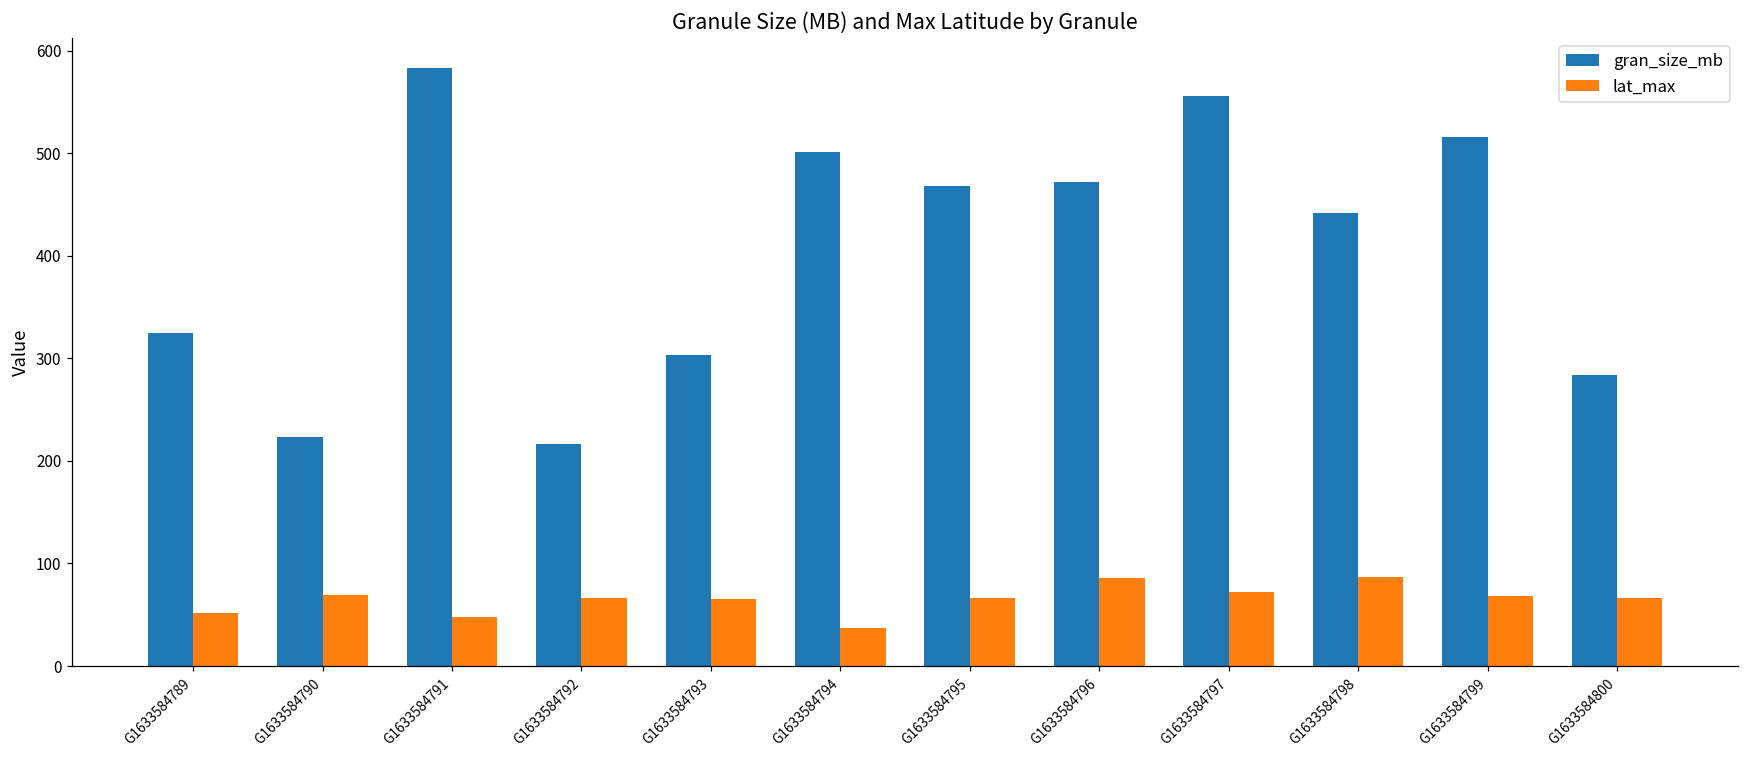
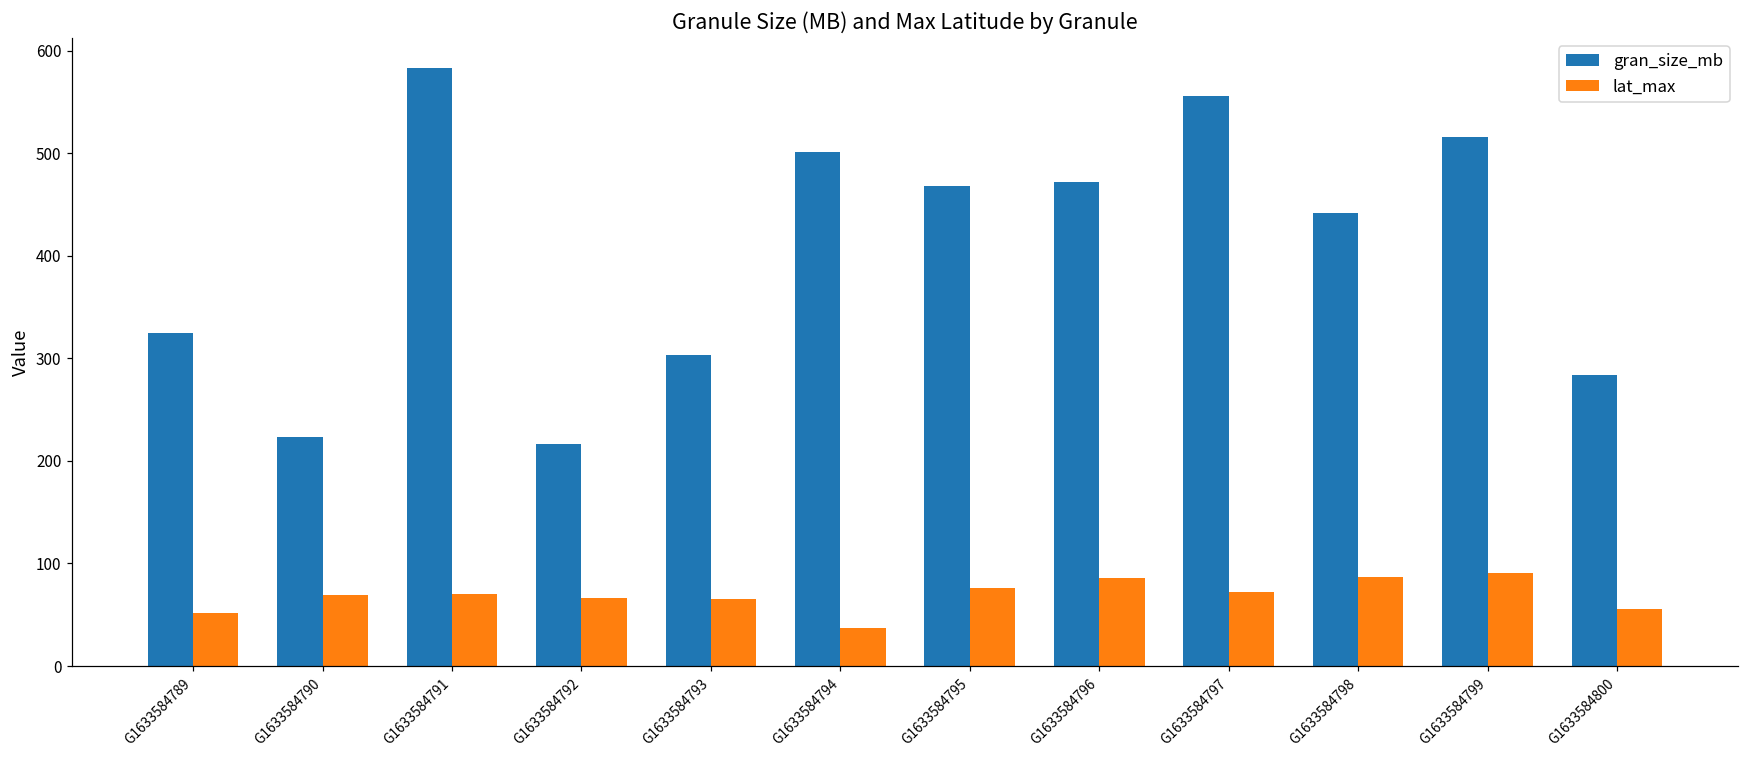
  {
    "gran_size_mb": {
      "G1633584789": 320,
      "G1633584790": 220,
      "G1633584791": 580,
      "G1633584792": 220,
      "G1633584793": 300,
      "G1633584794": 500,
      "G1633584795": 470,
      "G1633584796": 470,
      "G1633584797": 560,
      "G1633584798": 440,
      "G1633584799": 520,
      "G1633584800": 280
    },
    "lat_max": {
      "G1633584789": 50,
      "G1633584790": 70,
-     "G1633584791": 50,
+     "G1633584791": 70,
      "G1633584792": 70,
      "G1633584793": 70,
      "G1633584794": 40,
-     "G1633584795": 70,
+     "G1633584795": 80,
      "G1633584796": 90,
      "G1633584797": 70,
      "G1633584798": 90,
-     "G1633584799": 70,
-     "G1633584800": 70
+     "G1633584799": 90,
+     "G1633584800": 60
    }
  }
